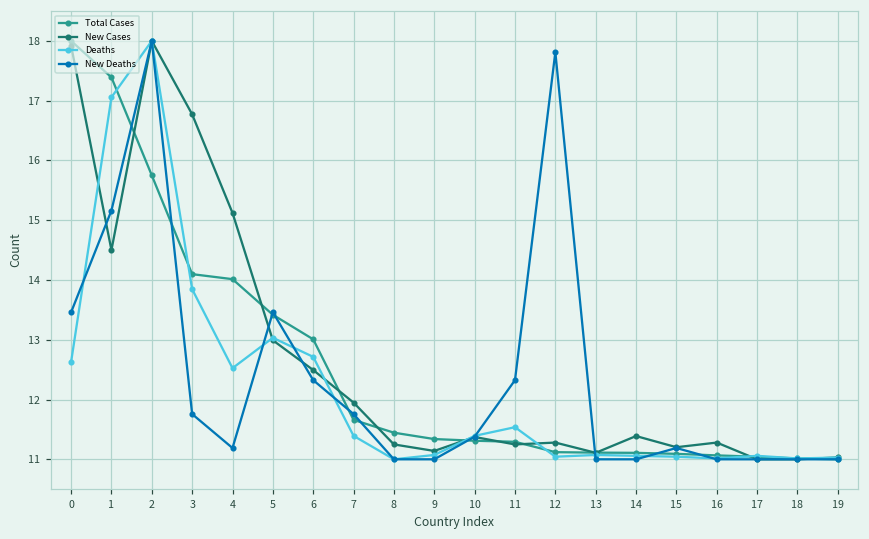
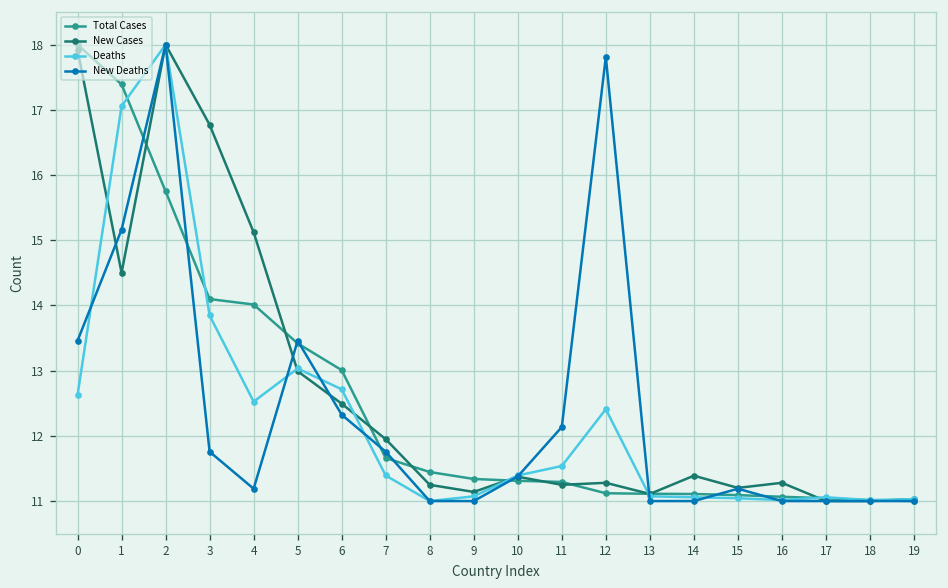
  {
    "Deaths": {
      "0": 12.6,
      "1": 17.1,
      "3": 13.8,
      "4": 12.5,
      "6": 12.7,
      "7": 11.4,
      "9": 11.1,
      "11": 11.5,
-     "12": 11.0,
+     "12": 12.4,
      "14": 11.1,
      "15": 11.0
    },
    "New Deaths": {
      "0": 13.5,
      "1": 15.2,
      "3": 11.8,
      "4": 11.2,
      "6": 12.3,
      "7": 11.8,
      "9": 11.0,
-     "11": 12.3,
+     "11": 12.1,
      "12": 17.8,
      "13": 11.0,
      "14": 11.0
    }
  }
